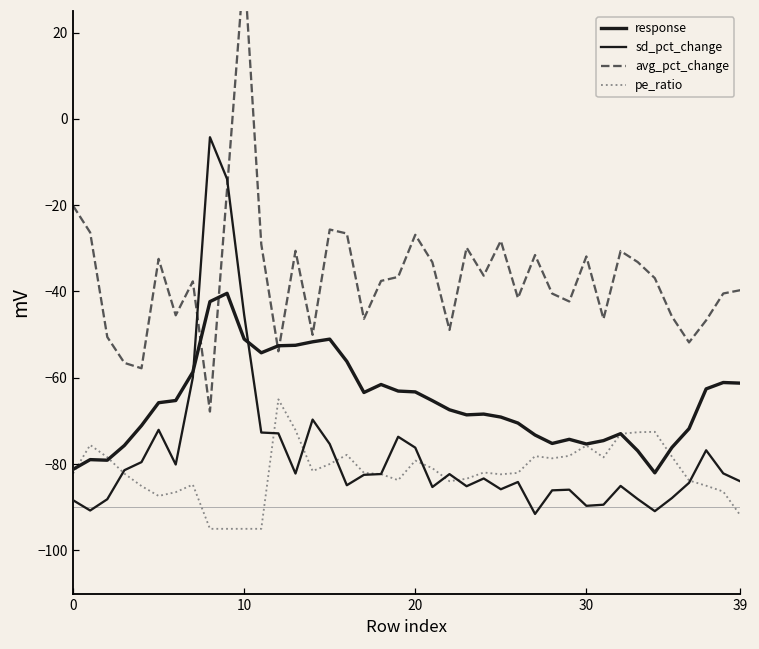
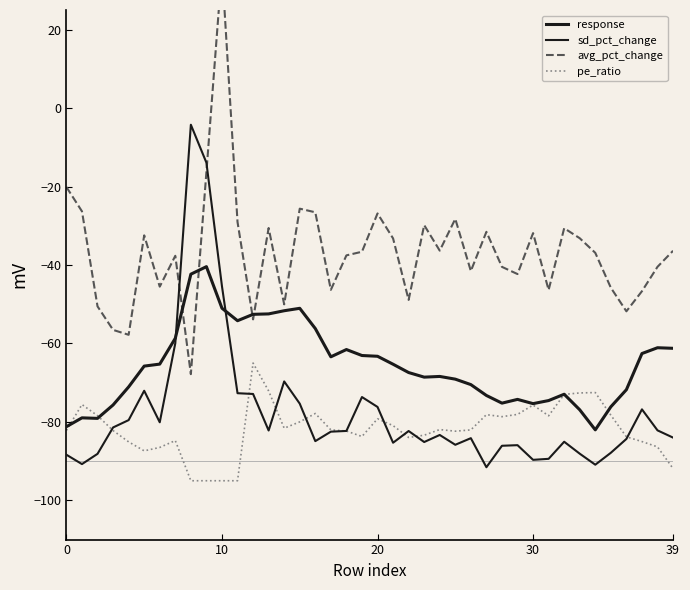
  {
    "avg_pct_change": {
      "0": -20,
      "20": -27,
      "30": -32,
-     "39": -40
+     "39": -36
    },
    "pe_ratio": {
      "0": -82,
      "10": -95,
      "20": -79,
      "39": -92
    }
  }
